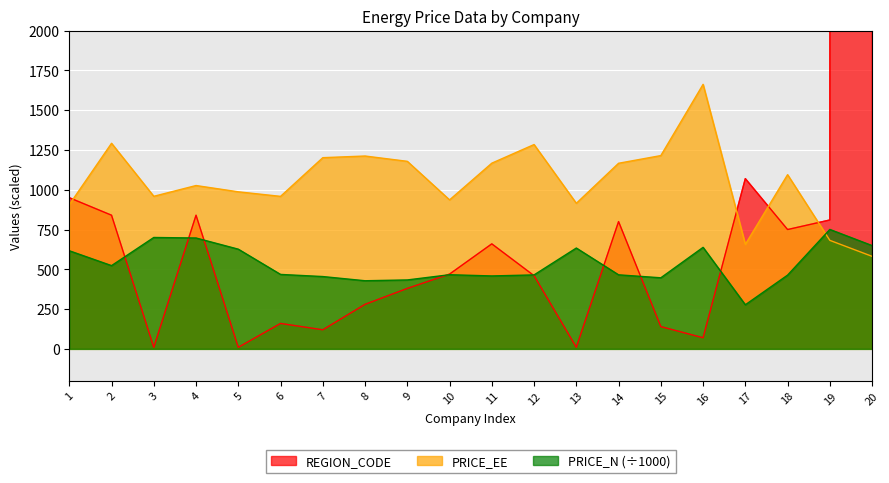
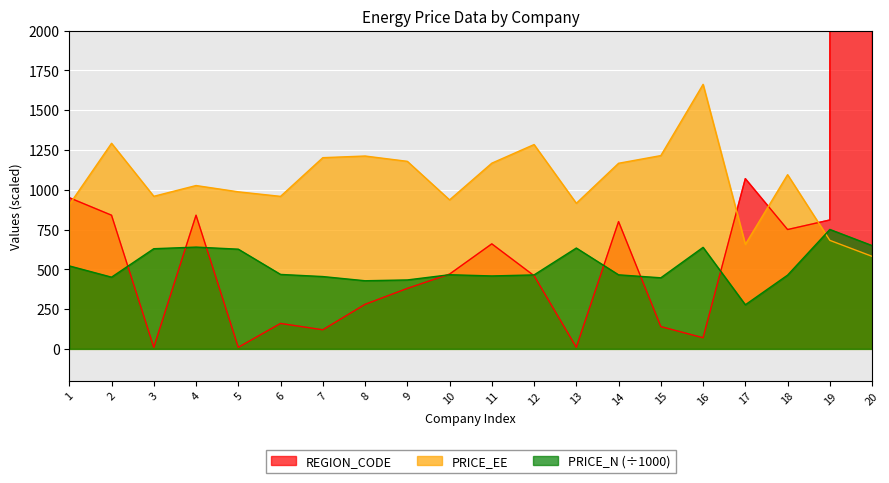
  {
    "REGION_CODE": {
      "1": 950,
      "2": 840,
      "3": 10,
      "4": 840,
      "5": 10,
      "6": 160,
      "7": 120,
      "8": 280,
      "9": 380,
      "11": 660,
      "13": 10,
      "14": 800,
      "15": 140,
      "16": 70,
      "17": 1070,
      "18": 750,
      "19": 810
    },
    "PRICE_EE": {
      "1": 910,
      "2": 1290,
      "3": 960,
      "4": 1030,
      "5": 990,
      "6": 960,
      "7": 1200,
      "8": 1210,
      "9": 1180,
      "10": 940,
      "11": 1170,
      "12": 1280,
      "13": 920,
      "14": 1170,
      "15": 1210,
      "16": 1660,
      "17": 660,
      "18": 1090,
      "19": 680,
      "20": 580
    },
    "PRICE_N (÷1000)": {
-     "1": 620,
-     "2": 520,
-     "3": 700,
-     "4": 700,
+     "1": 520,
+     "2": 450,
+     "3": 630,
+     "4": 640,
      "5": 630,
      "6": 470,
      "7": 450,
      "8": 430,
      "9": 430,
      "11": 460,
      "13": 630,
      "14": 470,
      "15": 450,
      "16": 640,
      "17": 280,
      "18": 460,
      "19": 750,
      "20": 650
    }
  }
